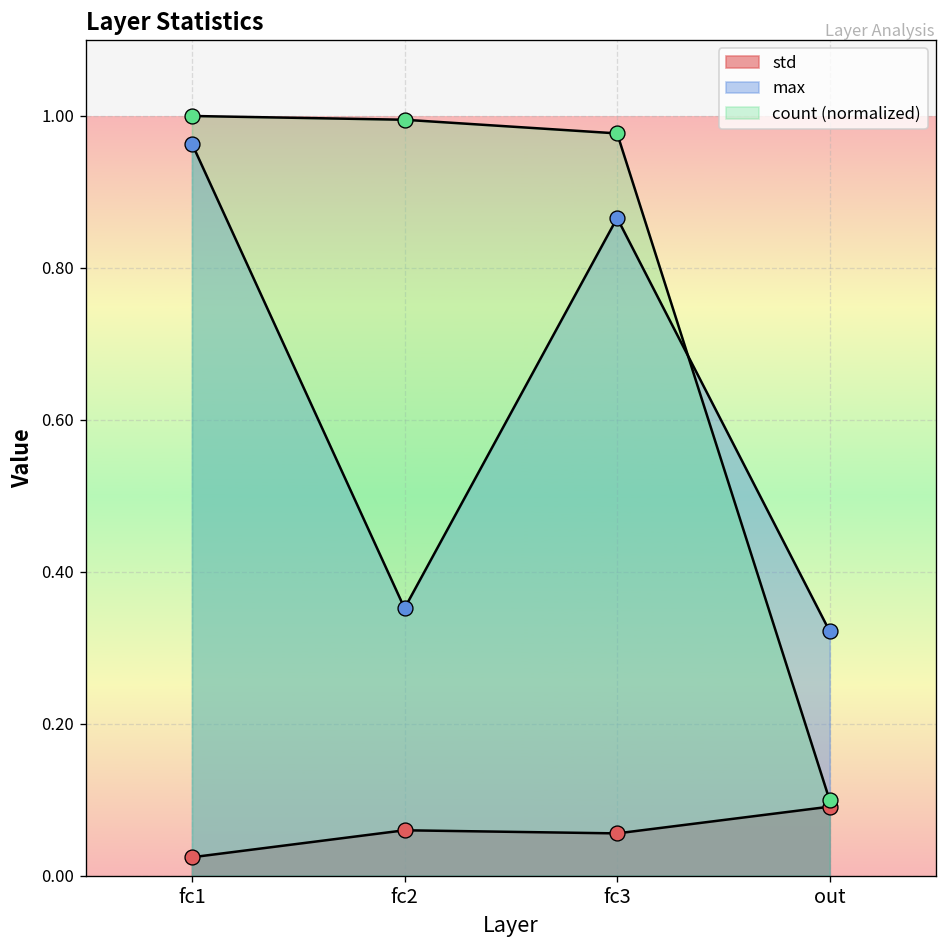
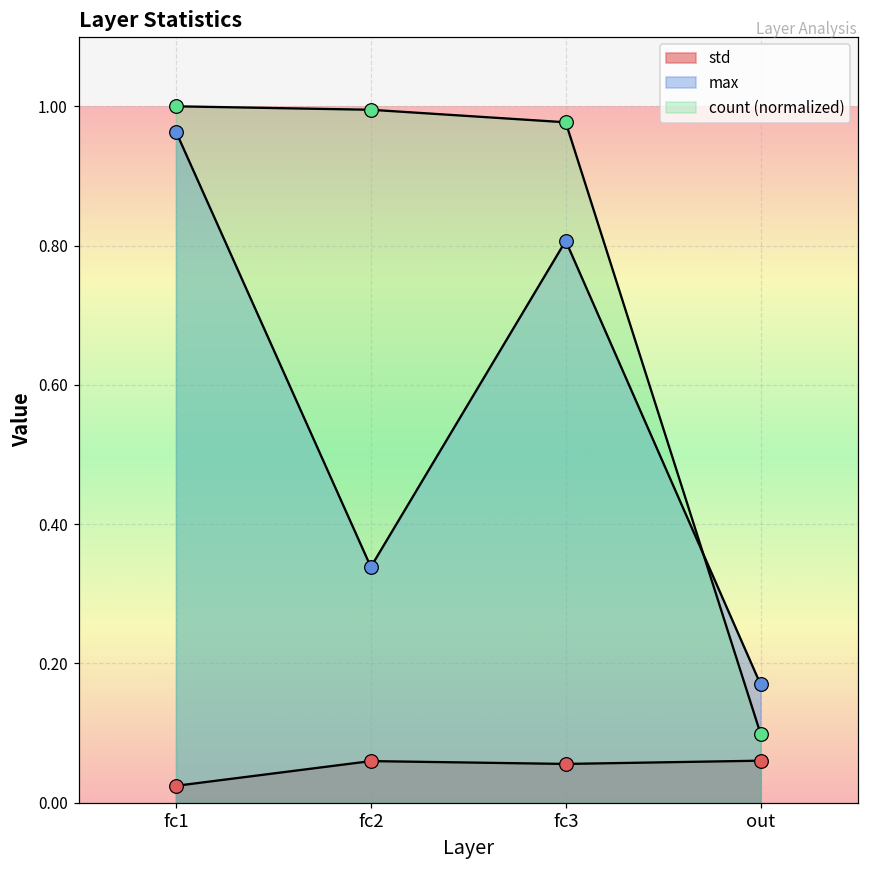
  {
    "std": {
      "fc1": 0.02,
      "fc2": 0.06,
      "fc3": 0.06,
-     "out": 0.09
+     "out": 0.06
    },
    "max": {
      "fc1": 0.96,
-     "fc2": 0.35,
-     "fc3": 0.87,
-     "out": 0.32
+     "fc2": 0.34,
+     "fc3": 0.81,
+     "out": 0.17
    },
    "count (normalized)": {
      "fc1": 1.00,
      "fc2": 1.00,
      "fc3": 0.98,
      "out": 0.10
    }
  }
